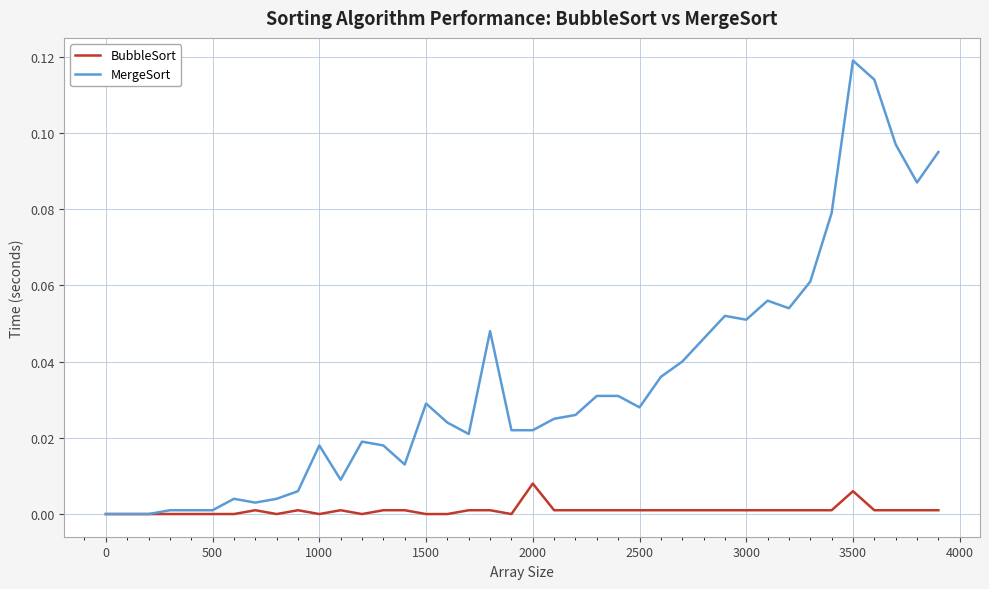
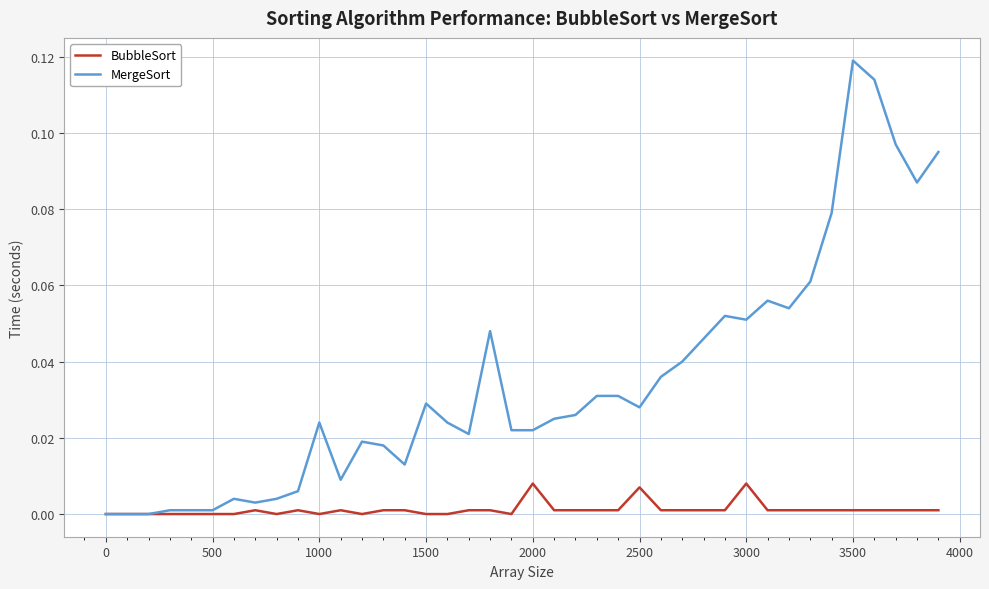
  {
    "BubbleSort": {
      "500": 0.000,
      "1000": 0.000,
      "1500": 0.000,
      "2000": 0.008,
-     "2500": 0.001,
-     "3000": 0.001,
-     "3500": 0.006
+     "2500": 0.007,
+     "3000": 0.008,
+     "3500": 0.001
    },
    "MergeSort": {
      "500": 0.001,
-     "1000": 0.018,
+     "1000": 0.024,
      "1500": 0.029,
      "2000": 0.022,
      "2500": 0.028,
      "3000": 0.051,
      "3500": 0.119
    }
  }
